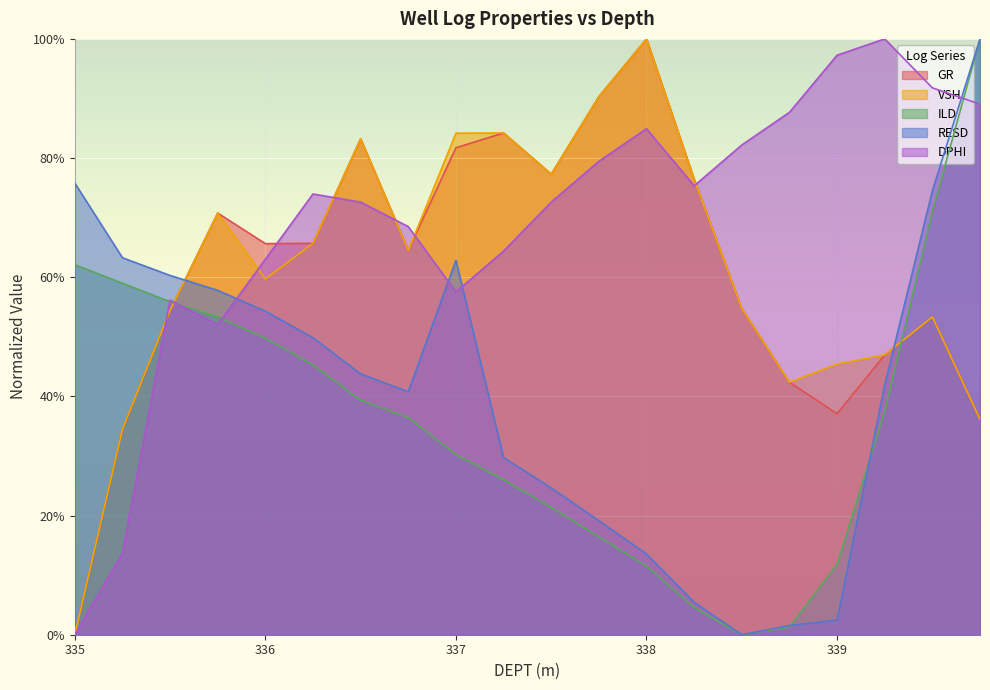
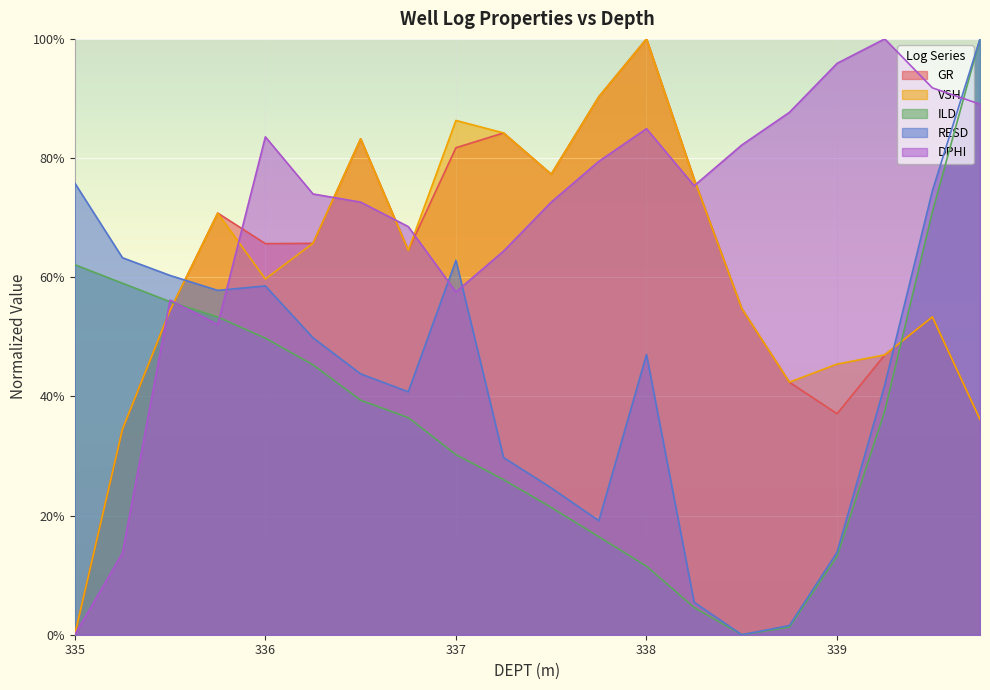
  {
    "GR": {
      "336": "66%",
      "337": "82%",
      "339": "37%"
    },
    "VSH": {
      "336": "60%",
-     "337": "84%",
+     "337": "86%",
      "339": "45%"
    },
    "ILD": {
      "335": "62%",
      "336": "50%",
      "337": "30%",
      "338": "12%",
-     "339": "12%"
+     "339": "13%"
    },
    "RESD": {
      "335": "76%",
-     "336": "54%",
+     "336": "59%",
      "337": "63%",
-     "338": "14%",
-     "339": "2%"
+     "338": "47%",
+     "339": "14%"
    },
    "DPHI": {
-     "336": "63%",
+     "336": "84%",
      "337": "58%",
      "338": "85%",
-     "339": "97%"
+     "339": "96%"
    }
  }
